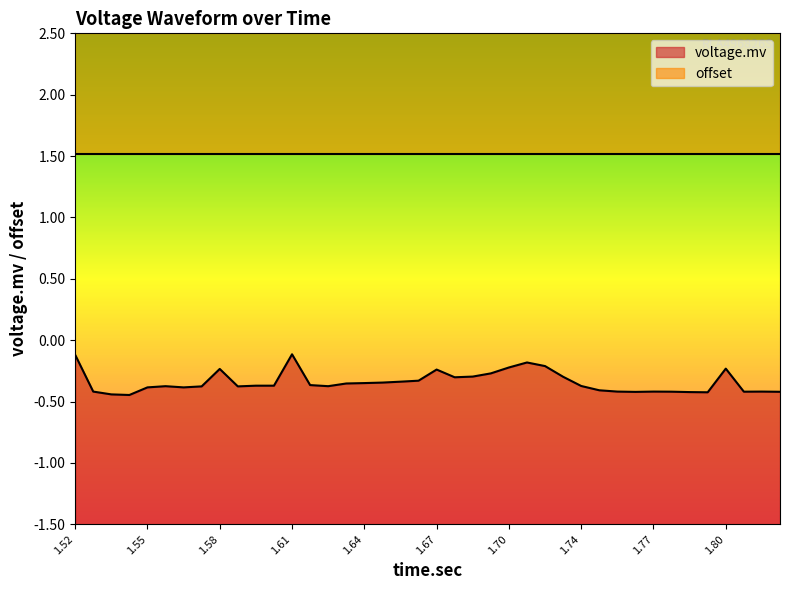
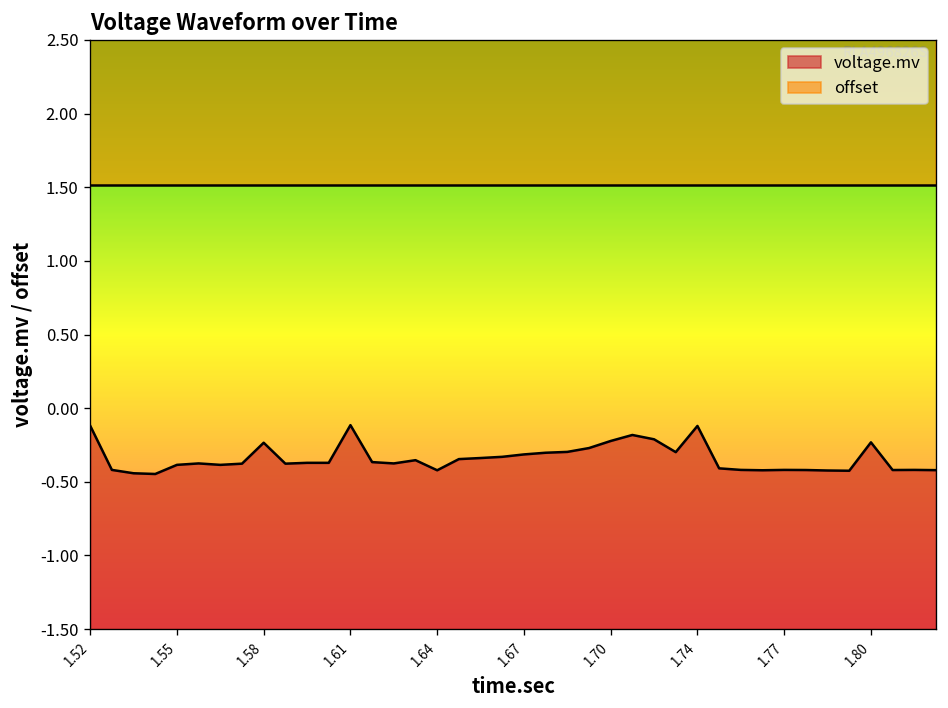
  {
    "voltage.mv": {
      "1.52": -0.12,
      "1.55": -0.38,
      "1.58": -0.23,
      "1.61": -0.11,
-     "1.64": -0.35,
-     "1.67": -0.24,
+     "1.64": -0.42,
+     "1.67": -0.31,
      "1.70": -0.22,
-     "1.74": -0.37,
+     "1.74": -0.12,
      "1.77": -0.42,
      "1.80": -0.23
    },
    "offset": {
      "1.52": 2.50,
      "1.55": 2.50,
      "1.58": 2.50,
      "1.61": 2.50,
      "1.64": 2.50,
      "1.67": 2.50,
      "1.70": 2.50,
      "1.74": 2.50,
      "1.77": 2.50,
      "1.80": 2.50
    }
  }
